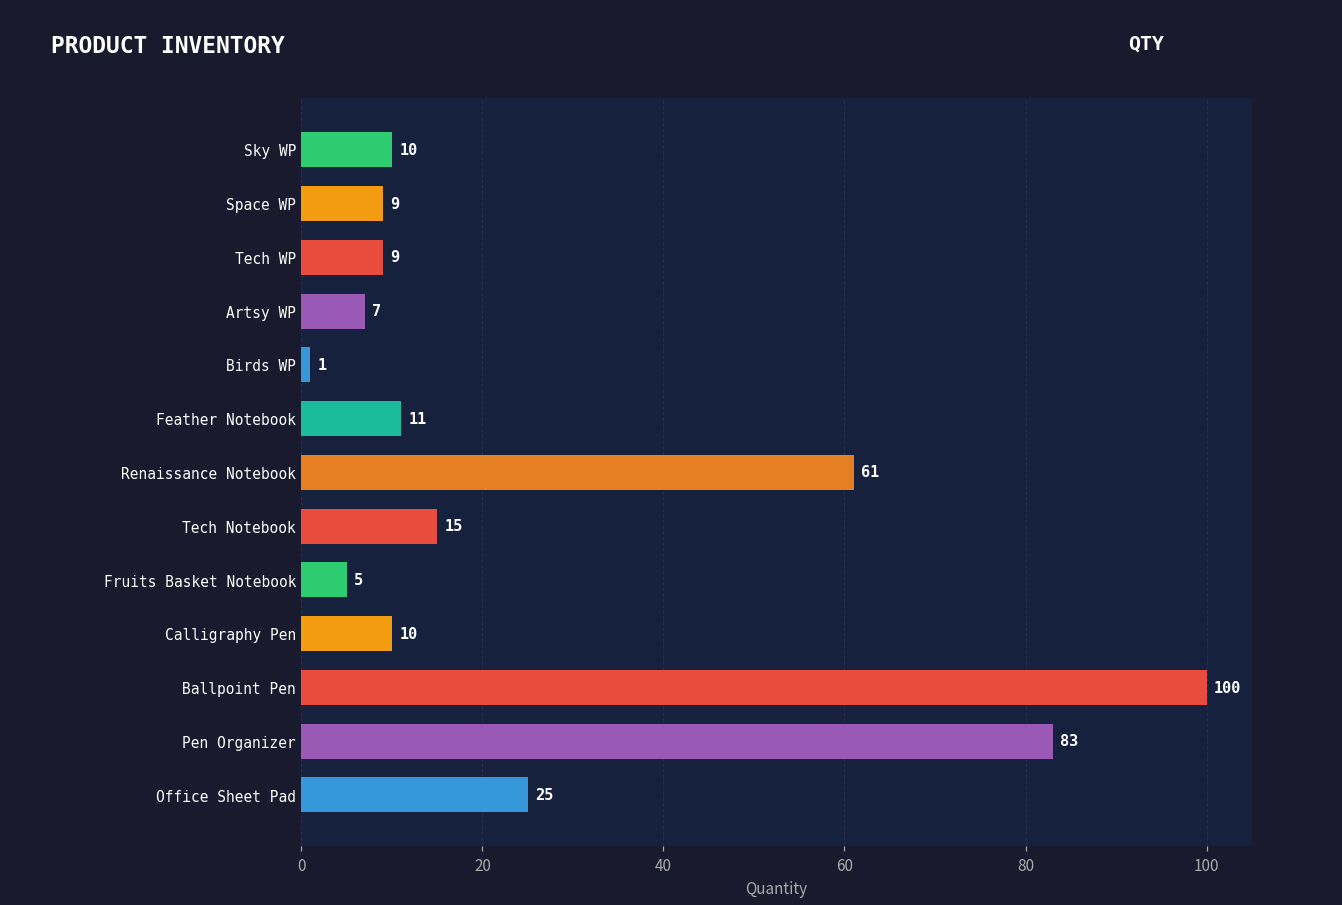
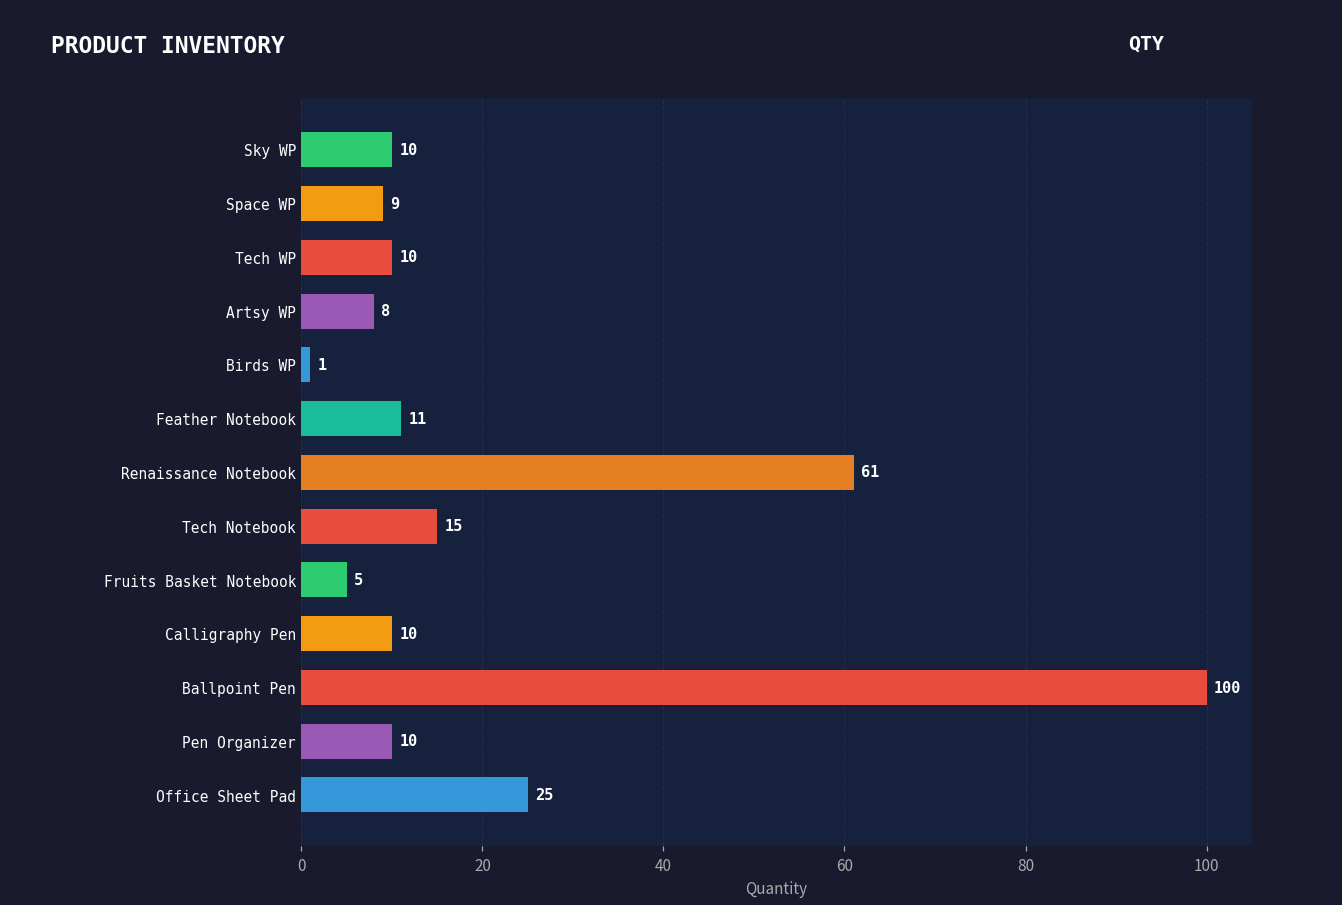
  {
    "Sky WP": 10,
    "Space WP": 9,
-   "Tech WP": 9,
-   "Artsy WP": 7,
+   "Tech WP": 10,
+   "Artsy WP": 8,
    "Birds WP": 1,
    "Feather Notebook": 11,
    "Renaissance Notebook": 61,
    "Tech Notebook": 15,
    "Fruits Basket Notebook": 5,
    "Calligraphy Pen": 10,
    "Ballpoint Pen": 100,
-   "Pen Organizer": 83,
+   "Pen Organizer": 10,
    "Office Sheet Pad": 25
  }
